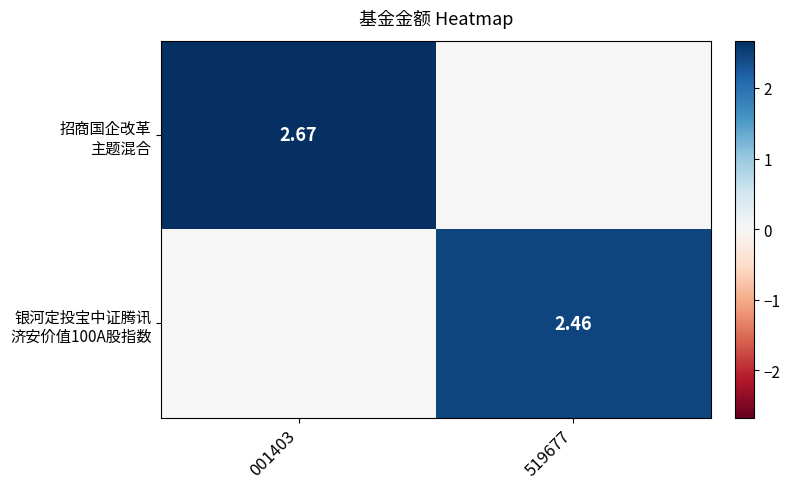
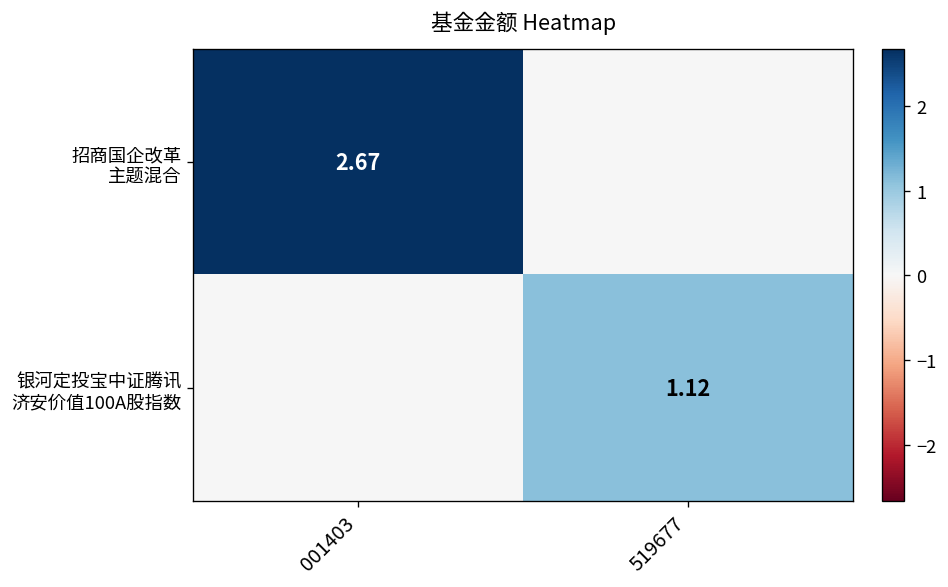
  {
    "招商国企改革 主题混合": {
      "001403": 2.67
    },
    "银河定投宝中证腾讯 济安价值100A股指数": {
-     "519677": 2.46
+     "519677": 1.12
    }
  }
